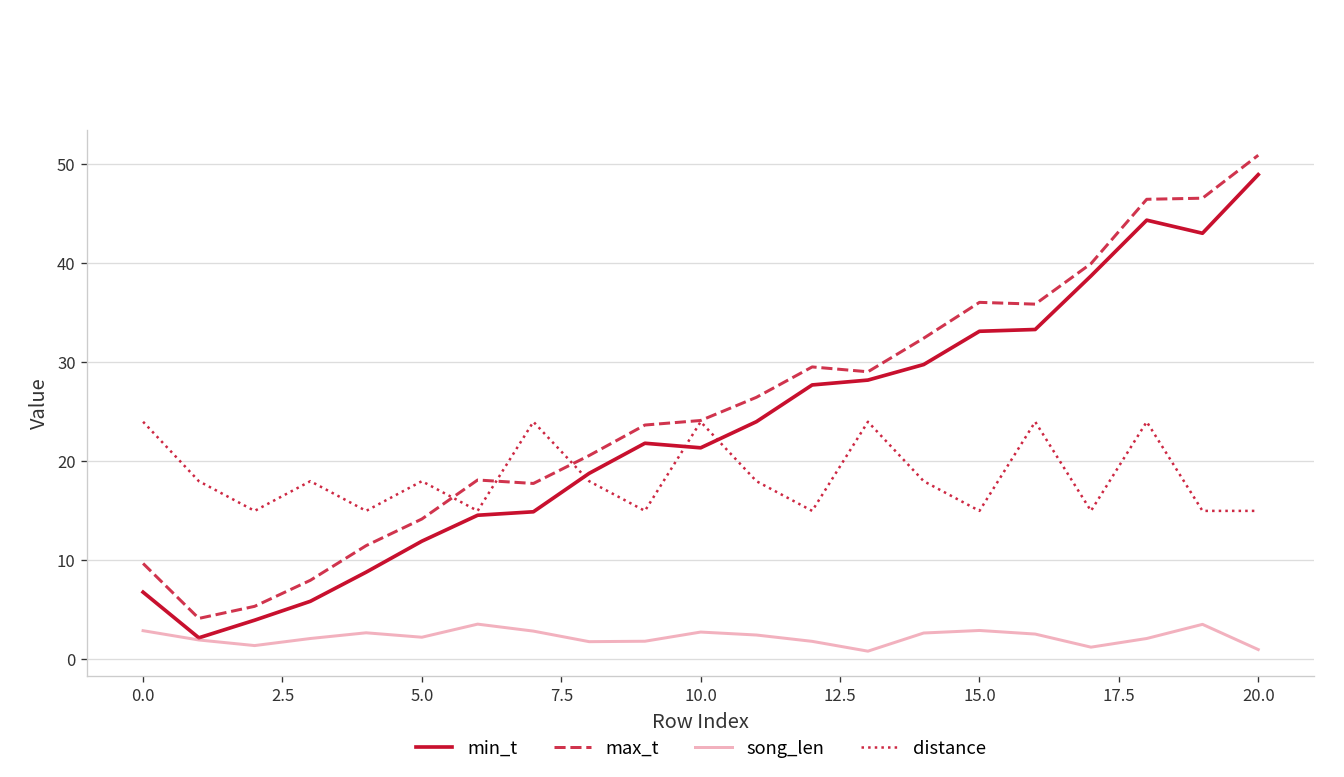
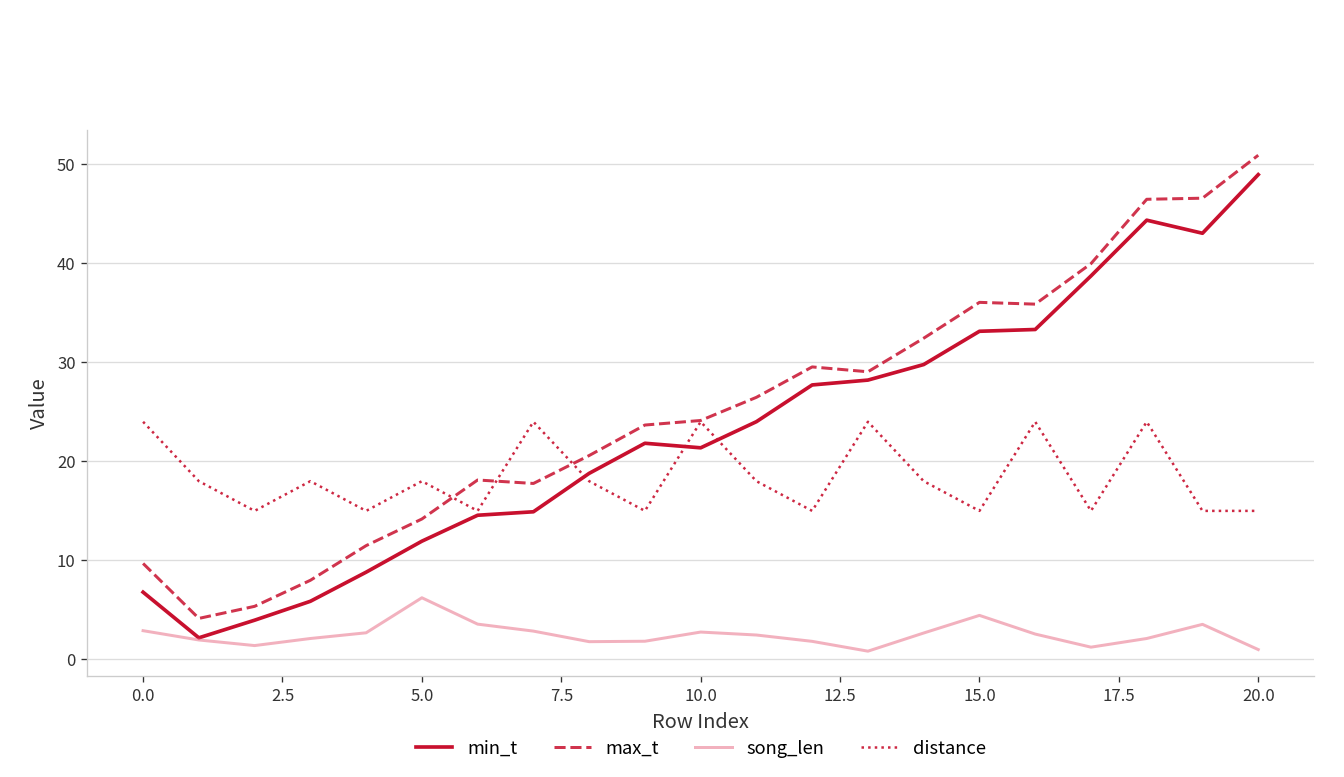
  {
    "song_len": {
      "0.0": 3,
-     "5.0": 2,
+     "5.0": 6,
      "10.0": 3,
-     "15.0": 3,
+     "15.0": 4,
      "20.0": 1
    }
  }
